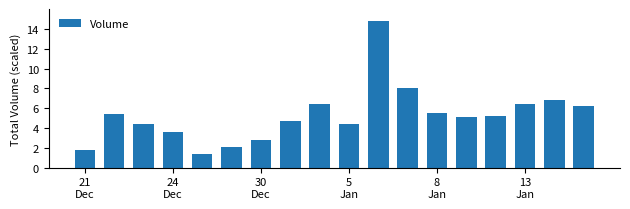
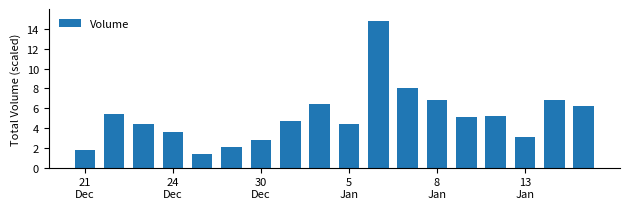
  {
    "21 Dec": 2,
    "24 Dec": 4,
    "30 Dec": 3,
    "5 Jan": 4,
-   "8 Jan": 5,
-   "13 Jan": 6
+   "8 Jan": 7,
+   "13 Jan": 3
  }
